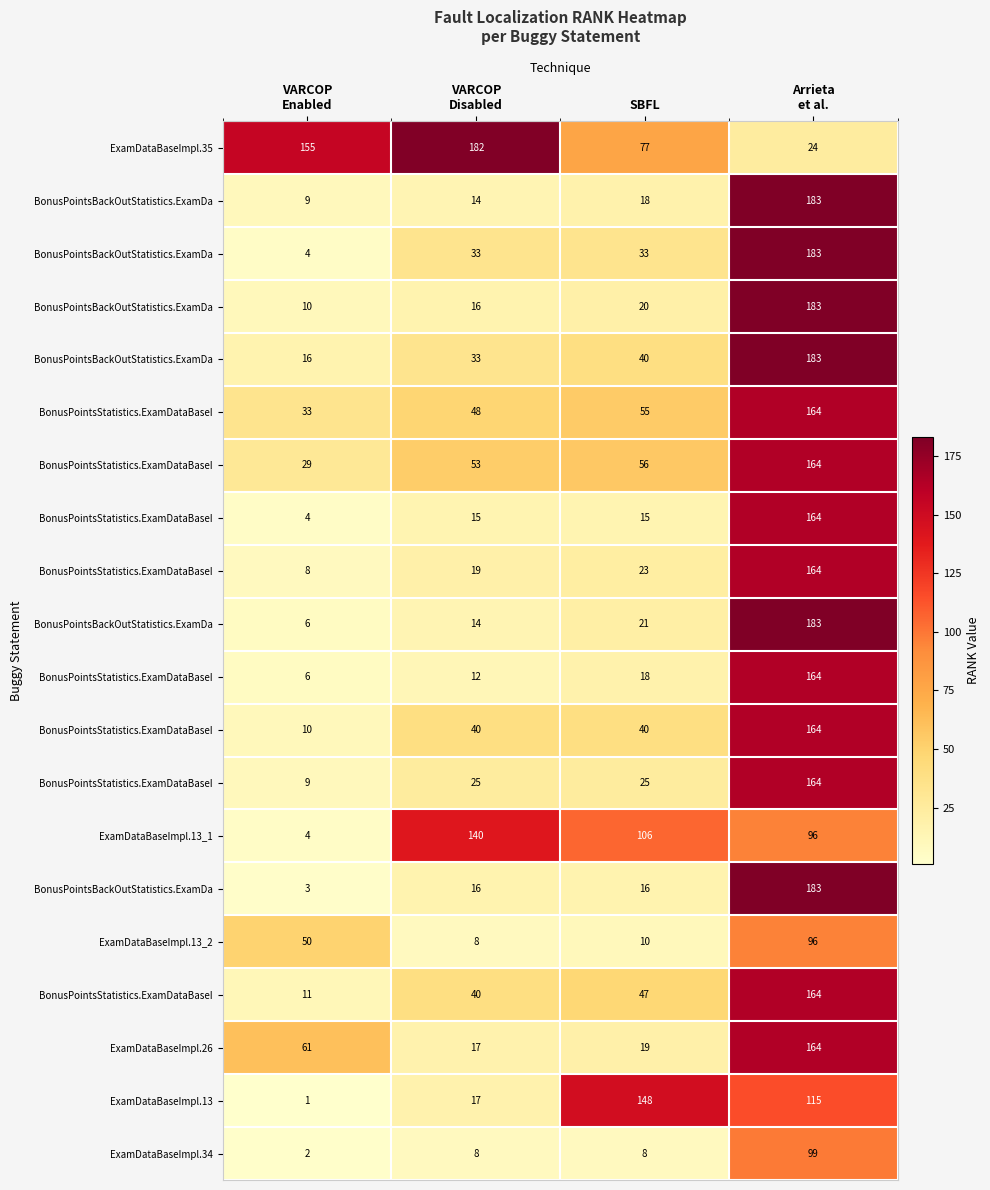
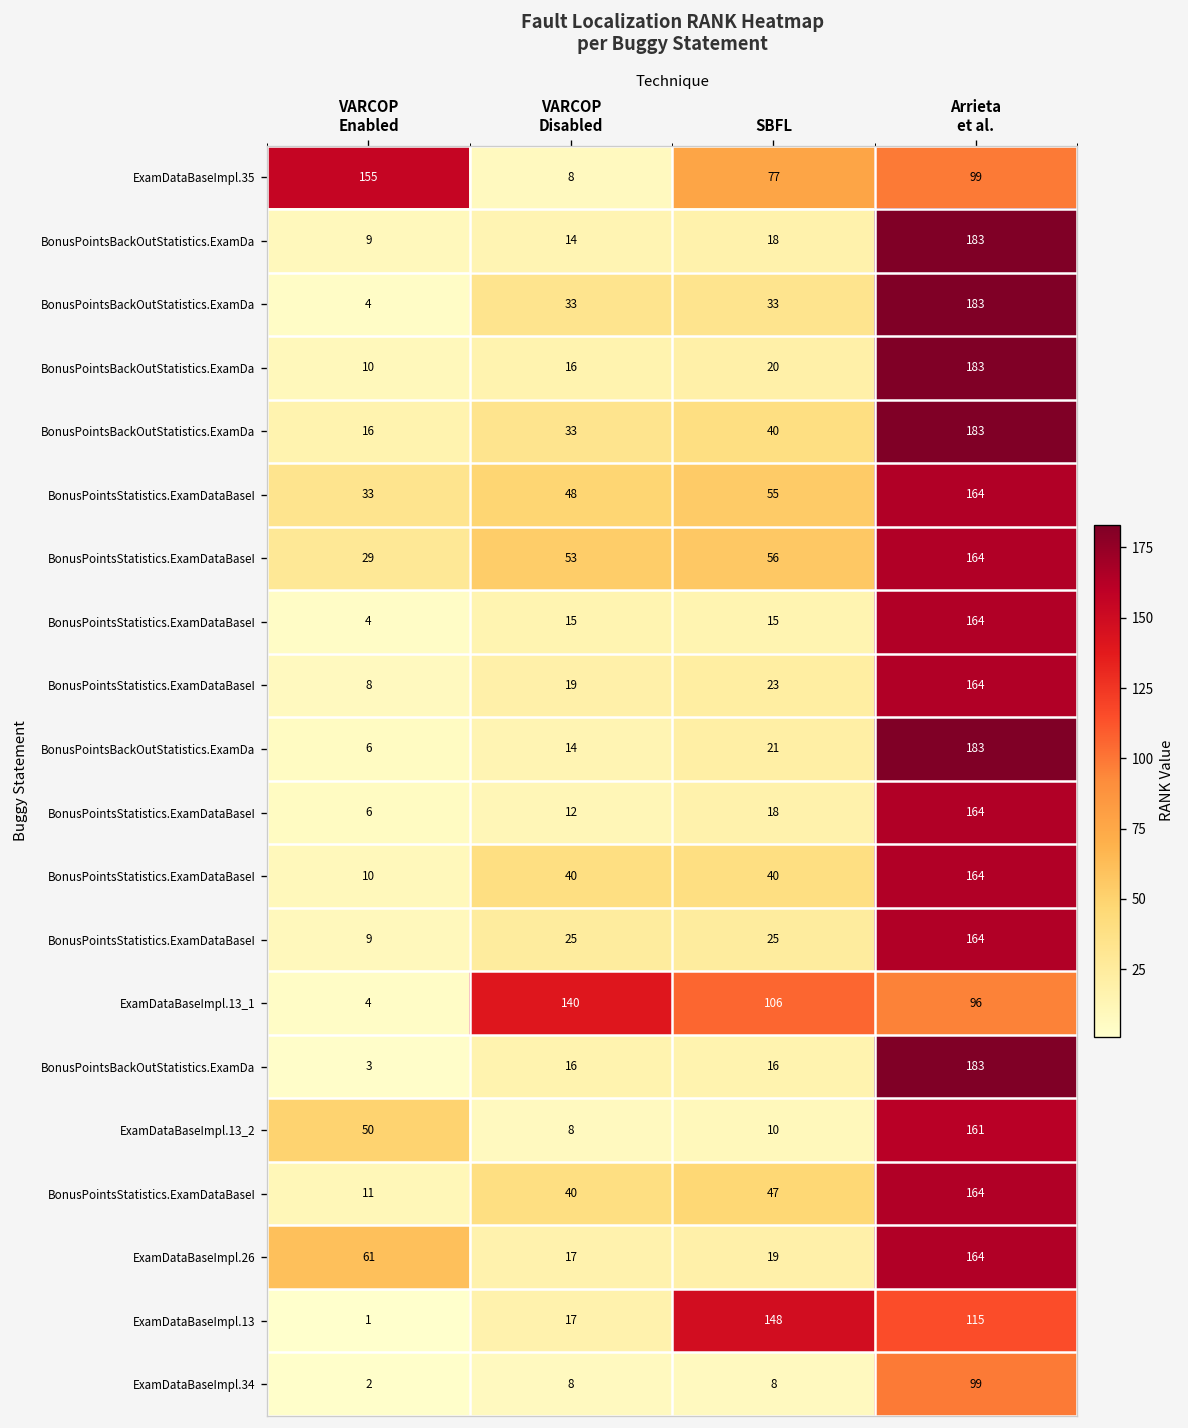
  {
    "ExamDataBaseImpl.35": {
      "VARCOP Enabled": 155,
-     "VARCOP Disabled": 182,
+     "VARCOP Disabled": 8,
      "SBFL": 77,
-     "Arrieta et al.": 24
+     "Arrieta et al.": 99
    },
    "ExamDataBaseImpl.13_1": {
      "VARCOP Enabled": 4,
      "VARCOP Disabled": 140,
      "SBFL": 106,
      "Arrieta et al.": 96
    },
    "ExamDataBaseImpl.13_2": {
      "VARCOP Enabled": 50,
      "VARCOP Disabled": 8,
      "SBFL": 10,
-     "Arrieta et al.": 96
+     "Arrieta et al.": 161
    },
    "ExamDataBaseImpl.26": {
      "VARCOP Enabled": 61,
      "VARCOP Disabled": 17,
      "SBFL": 19,
      "Arrieta et al.": 164
    },
    "ExamDataBaseImpl.13": {
      "VARCOP Enabled": 1,
      "VARCOP Disabled": 17,
      "SBFL": 148,
      "Arrieta et al.": 115
    },
    "ExamDataBaseImpl.34": {
      "VARCOP Enabled": 2,
      "VARCOP Disabled": 8,
      "SBFL": 8,
      "Arrieta et al.": 99
    }
  }
